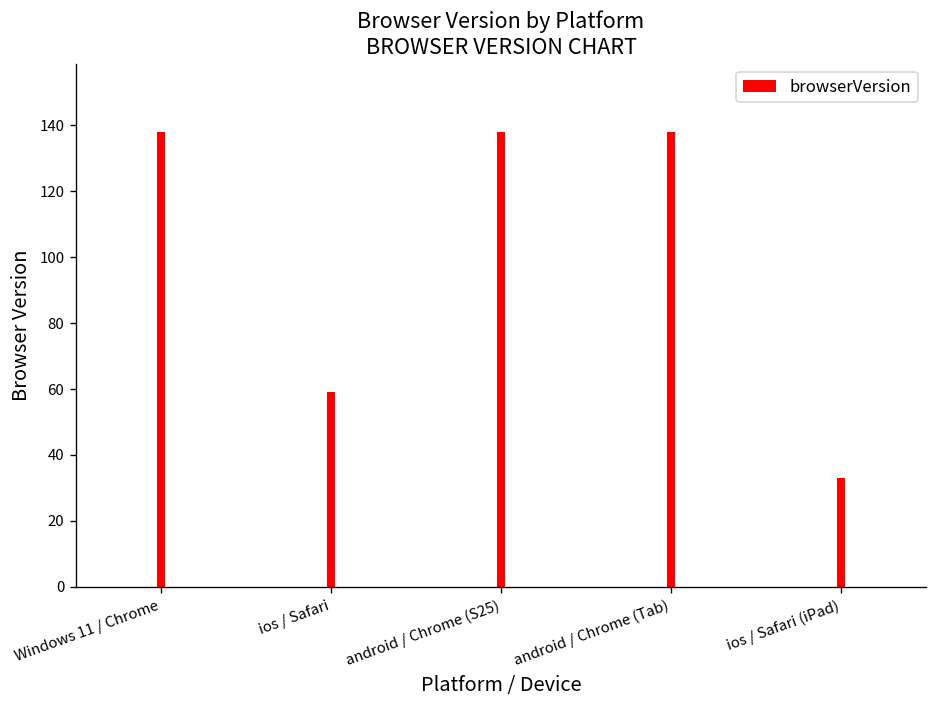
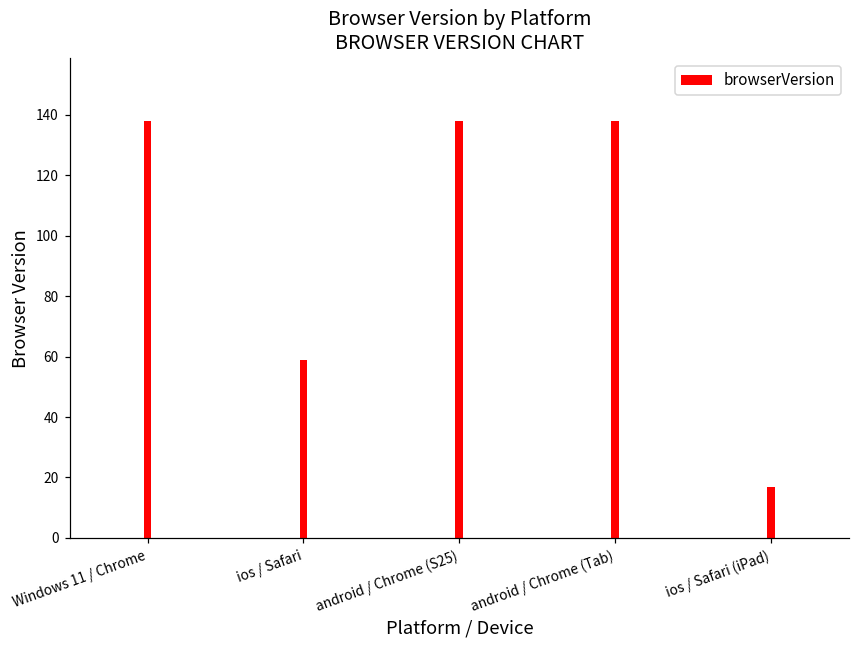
  {
    "Windows 11 / Chrome": 138,
    "ios / Safari": 59,
    "android / Chrome (S25)": 138,
    "android / Chrome (Tab)": 138,
-   "ios / Safari (iPad)": 33
+   "ios / Safari (iPad)": 17
  }
